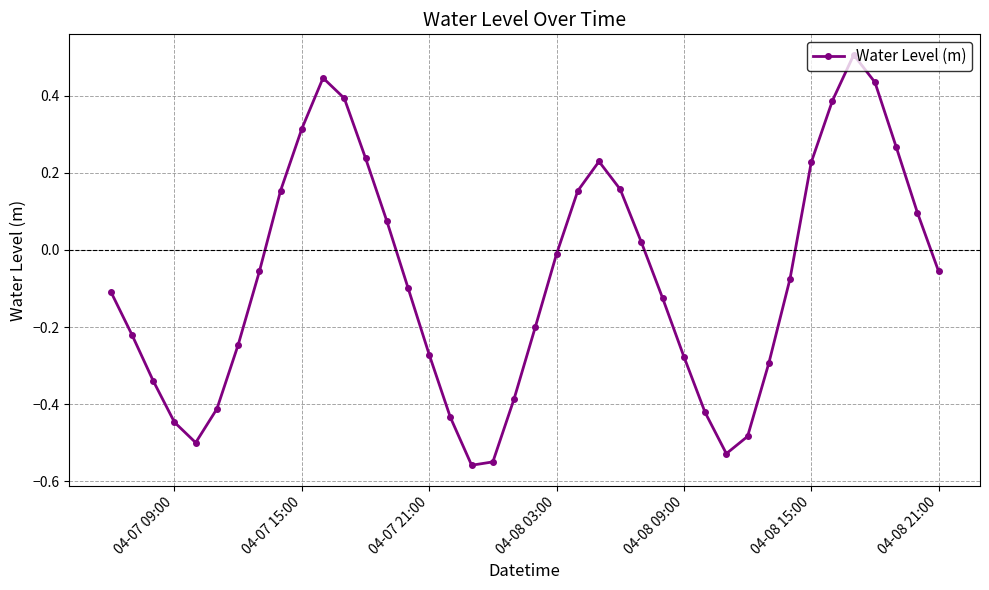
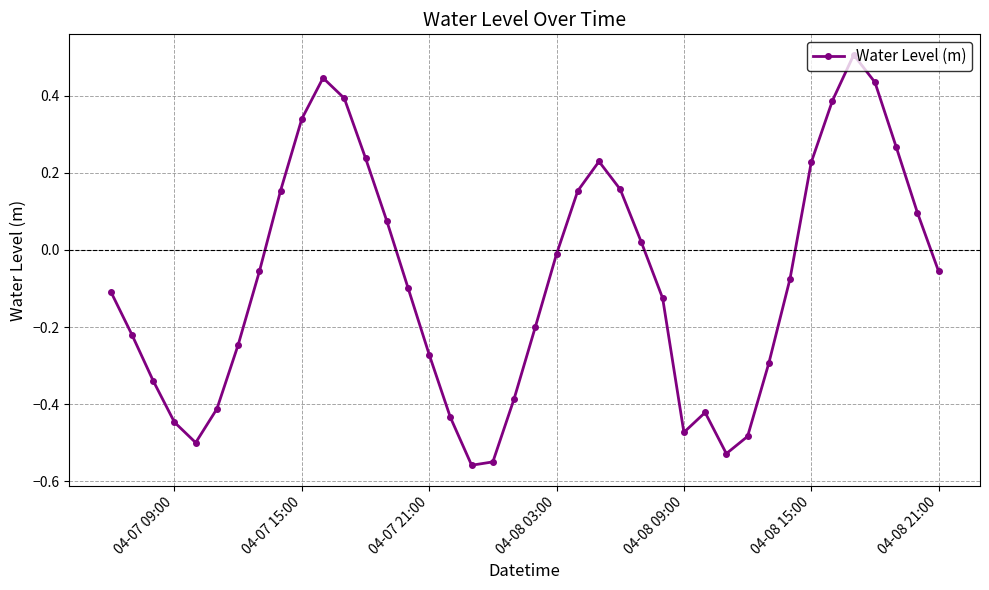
  {
    "04-07 09:00": -0.45,
-   "04-07 15:00": 0.31,
+   "04-07 15:00": 0.34,
    "04-07 21:00": -0.27,
    "04-08 03:00": -0.01,
-   "04-08 09:00": -0.28,
+   "04-08 09:00": -0.47,
    "04-08 15:00": 0.23,
    "04-08 21:00": -0.06
  }
